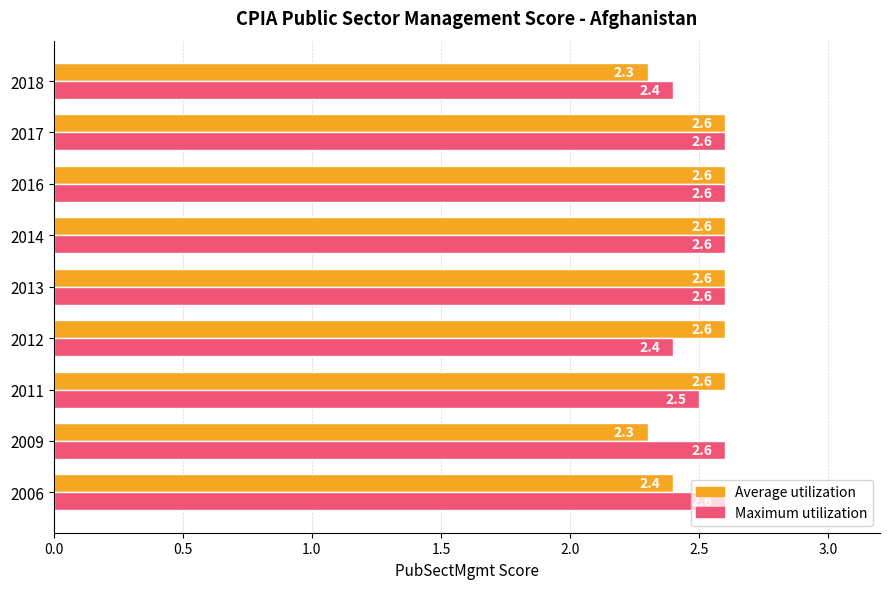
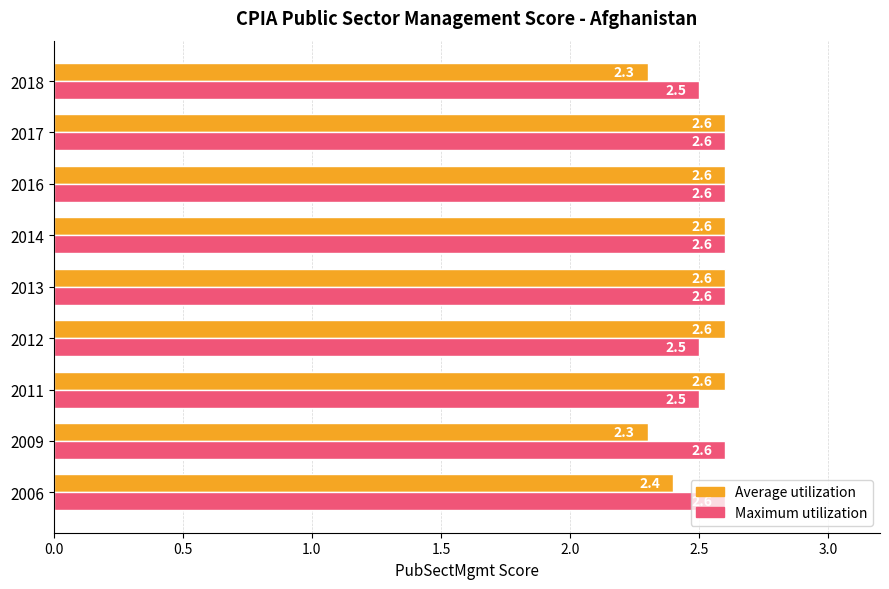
  {
    "Average utilization": {
      "2018": 2.3,
      "2017": 2.6,
      "2016": 2.6,
      "2014": 2.6,
      "2013": 2.6,
      "2012": 2.6,
      "2011": 2.6,
      "2009": 2.3,
      "2006": 2.4
    },
    "Maximum utilization": {
-     "2018": 2.4,
+     "2018": 2.5,
      "2017": 2.6,
      "2016": 2.6,
      "2014": 2.6,
      "2013": 2.6,
-     "2012": 2.4,
+     "2012": 2.5,
      "2011": 2.5,
      "2009": 2.6
    }
  }
